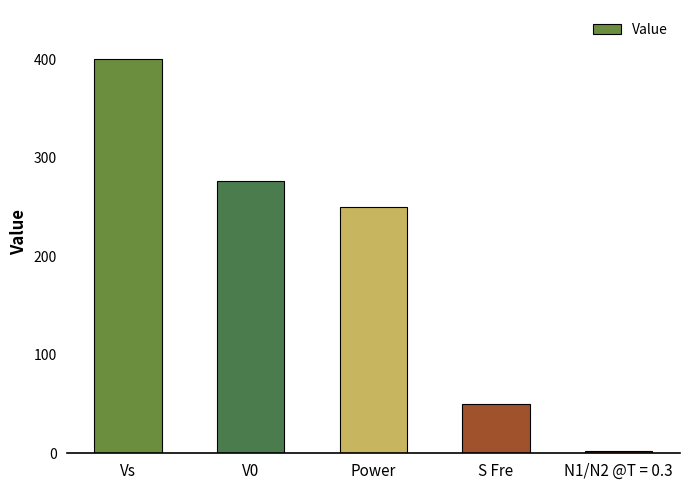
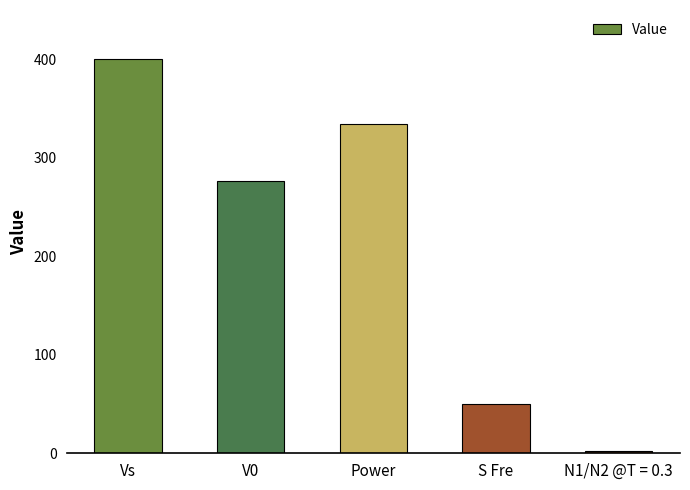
  {
    "Vs": 400,
    "V0": 280,
-   "Power": 250,
+   "Power": 330,
    "S Fre": 50
  }
